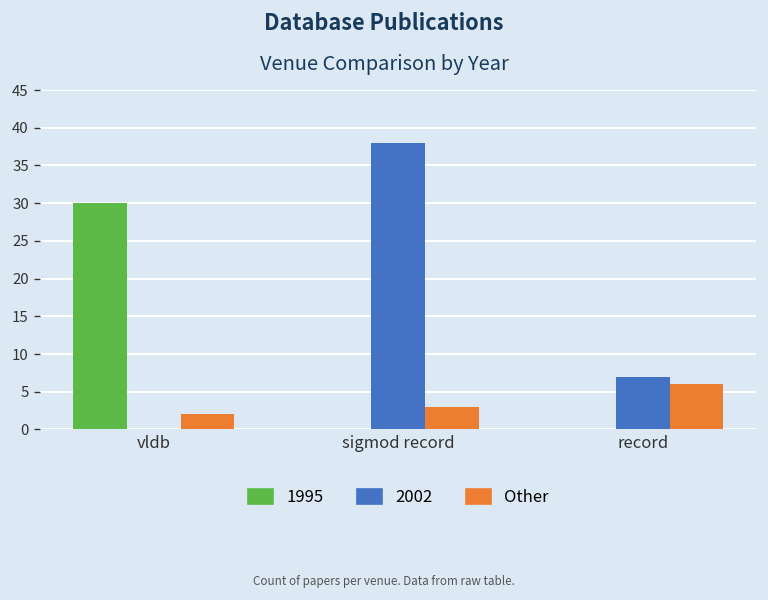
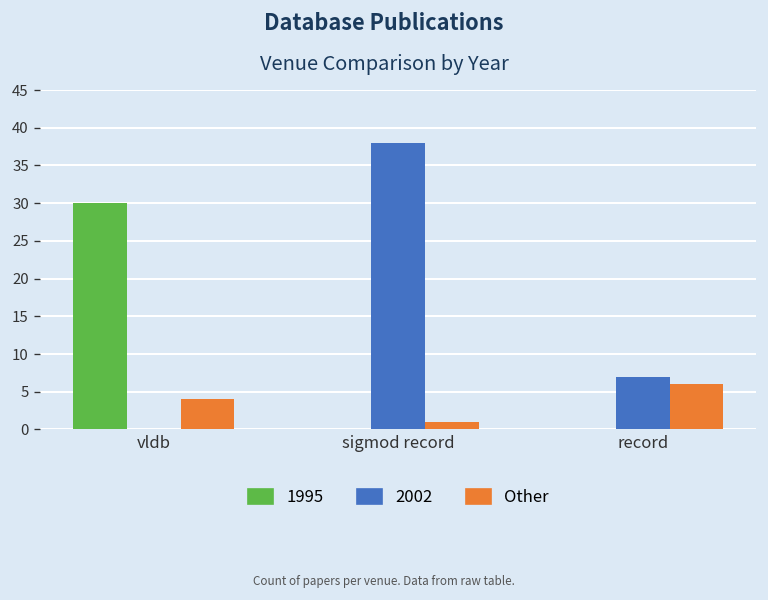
  {
    "1995": {
      "vldb": 30,
      "sigmod record": 0,
      "record": 0
    },
    "2002": {
      "vldb": 0,
      "sigmod record": 38,
      "record": 7
    },
    "Other": {
-     "vldb": 2,
-     "sigmod record": 3,
+     "vldb": 4,
+     "sigmod record": 1,
      "record": 6
    }
  }
